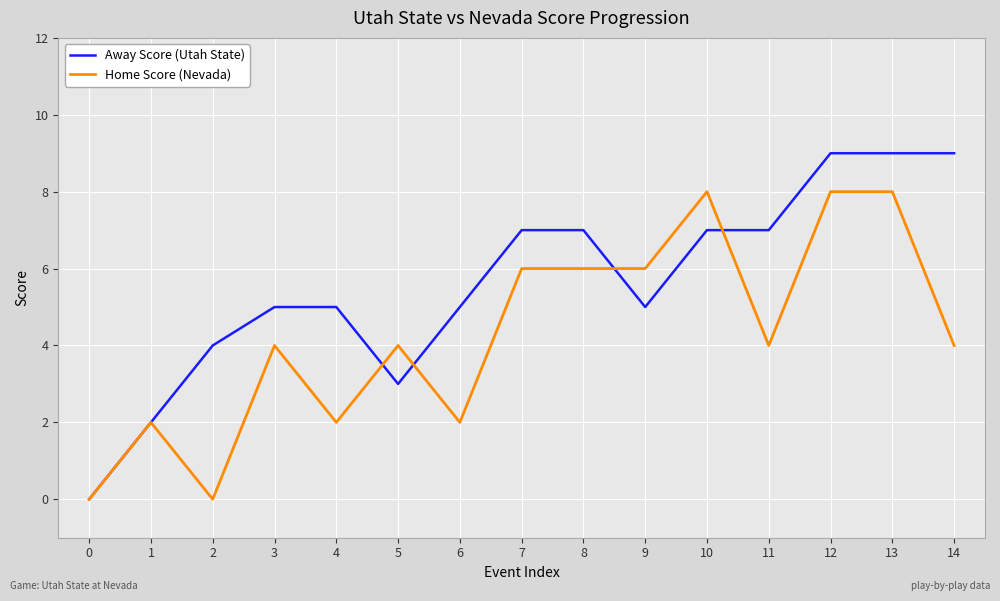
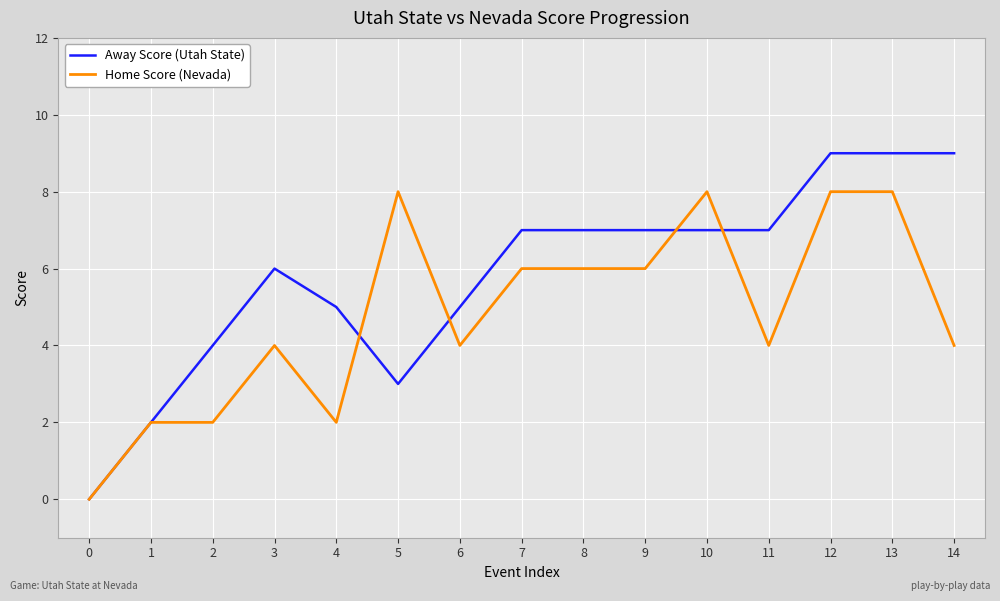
  {
    "Away Score (Utah State)": {
      "2": 4,
-     "3": 5,
+     "3": 6,
      "4": 5,
      "5": 3,
      "6": 5,
      "7": 7,
      "8": 7,
-     "9": 5,
+     "9": 7,
      "10": 7,
      "11": 7,
      "12": 9,
      "13": 9,
      "14": 9
    },
    "Home Score (Nevada)": {
-     "2": 0,
+     "2": 2,
      "3": 4,
      "4": 2,
-     "5": 4,
-     "6": 2,
+     "5": 8,
+     "6": 4,
      "7": 6,
      "8": 6,
      "9": 6,
      "10": 8,
      "11": 4,
      "12": 8,
      "13": 8,
      "14": 4
    }
  }
